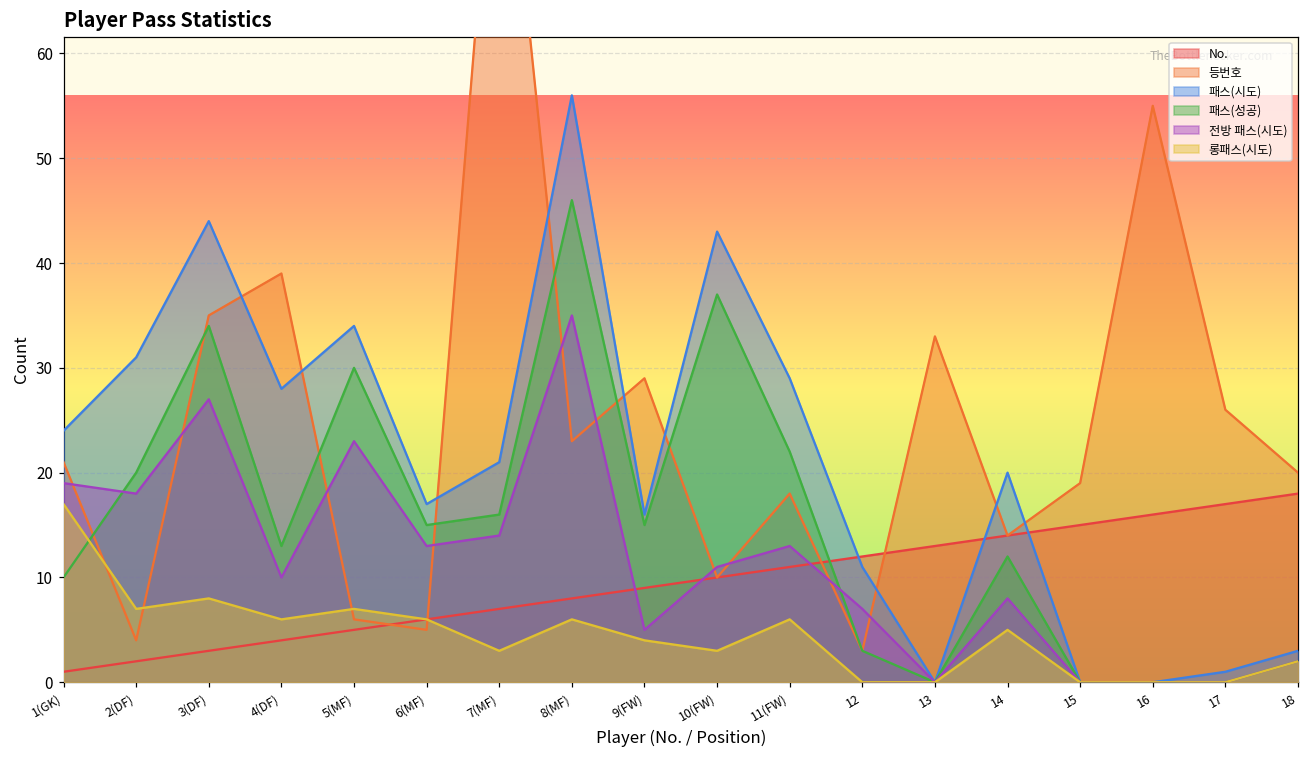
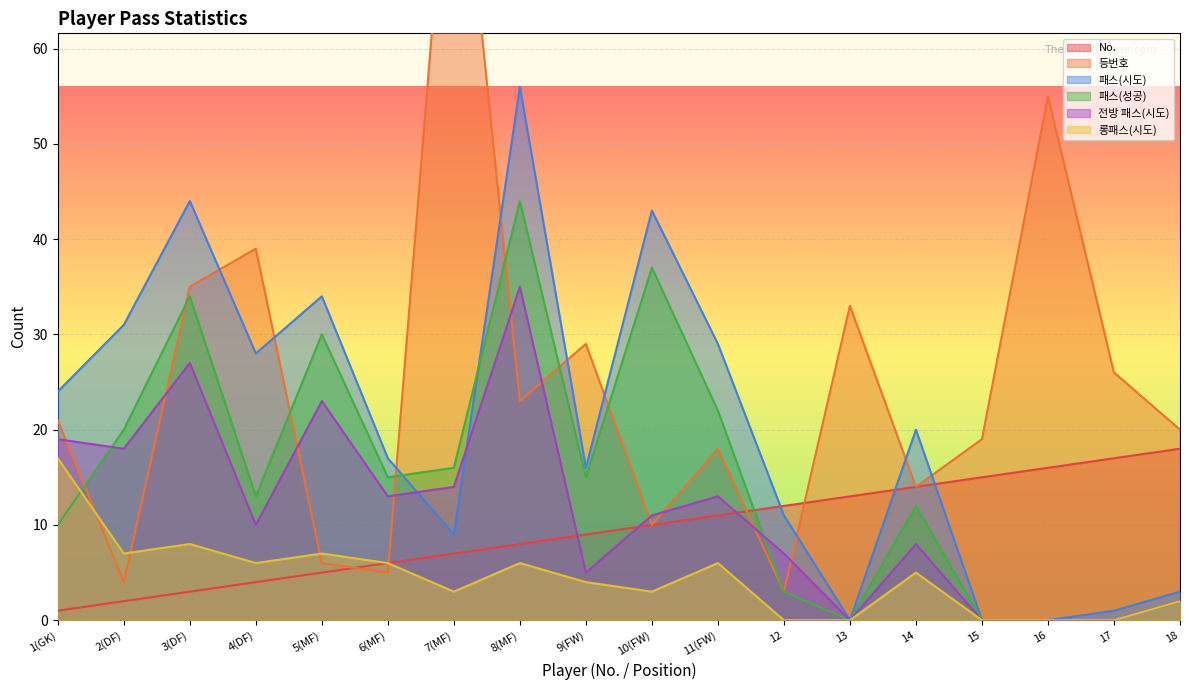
  {
    "패스(시도)": {
      "1(GK)": 24,
      "2(DF)": 31,
      "3(DF)": 44,
      "4(DF)": 28,
      "5(MF)": 34,
      "6(MF)": 17,
-     "7(MF)": 21,
+     "7(MF)": 9,
      "8(MF)": 56,
      "9(FW)": 16,
      "10(FW)": 43,
      "11(FW)": 29,
      "12": 11,
      "14": 20,
      "17": 1,
      "18": 3
    },
    "패스(성공)": {
      "1(GK)": 10,
      "2(DF)": 20,
      "3(DF)": 34,
      "4(DF)": 13,
      "5(MF)": 30,
      "6(MF)": 15,
      "7(MF)": 16,
-     "8(MF)": 46,
+     "8(MF)": 44,
      "9(FW)": 15,
      "10(FW)": 37,
      "11(FW)": 22,
      "14": 12
    },
    "전방 패스(시도)": {
      "1(GK)": 19,
      "2(DF)": 18,
      "3(DF)": 27,
      "4(DF)": 10,
      "5(MF)": 23,
      "6(MF)": 13,
      "7(MF)": 14,
      "8(MF)": 35,
      "9(FW)": 5,
      "10(FW)": 11,
      "11(FW)": 13,
      "12": 7,
      "14": 8
    }
  }
